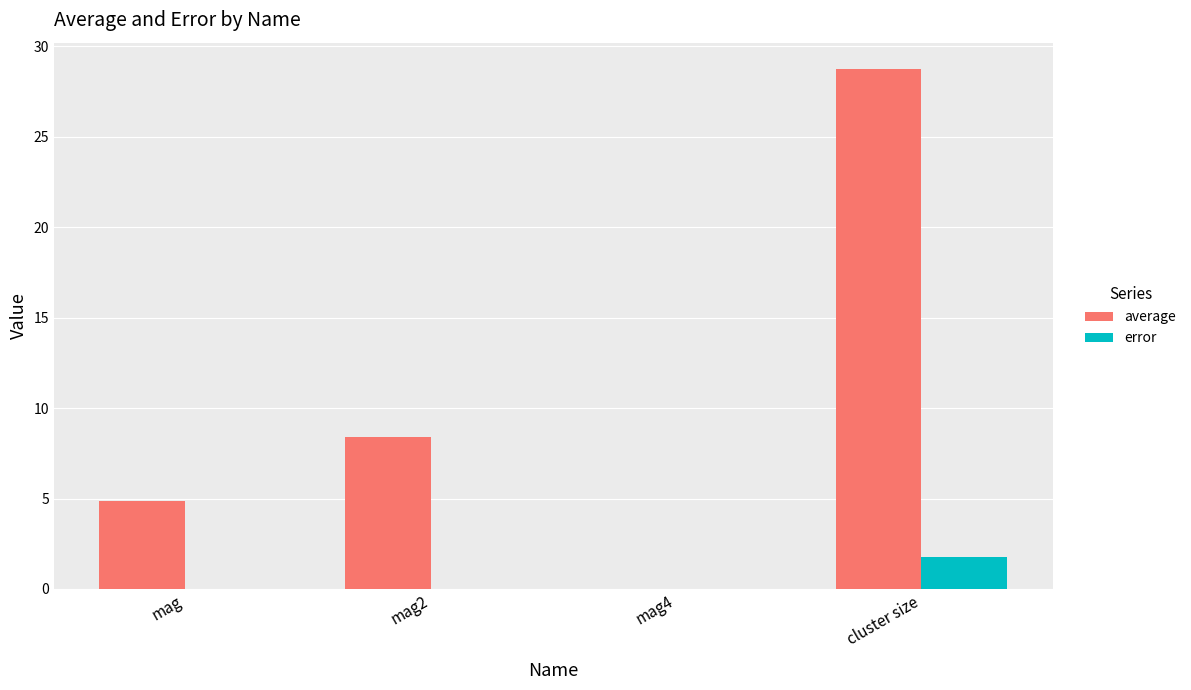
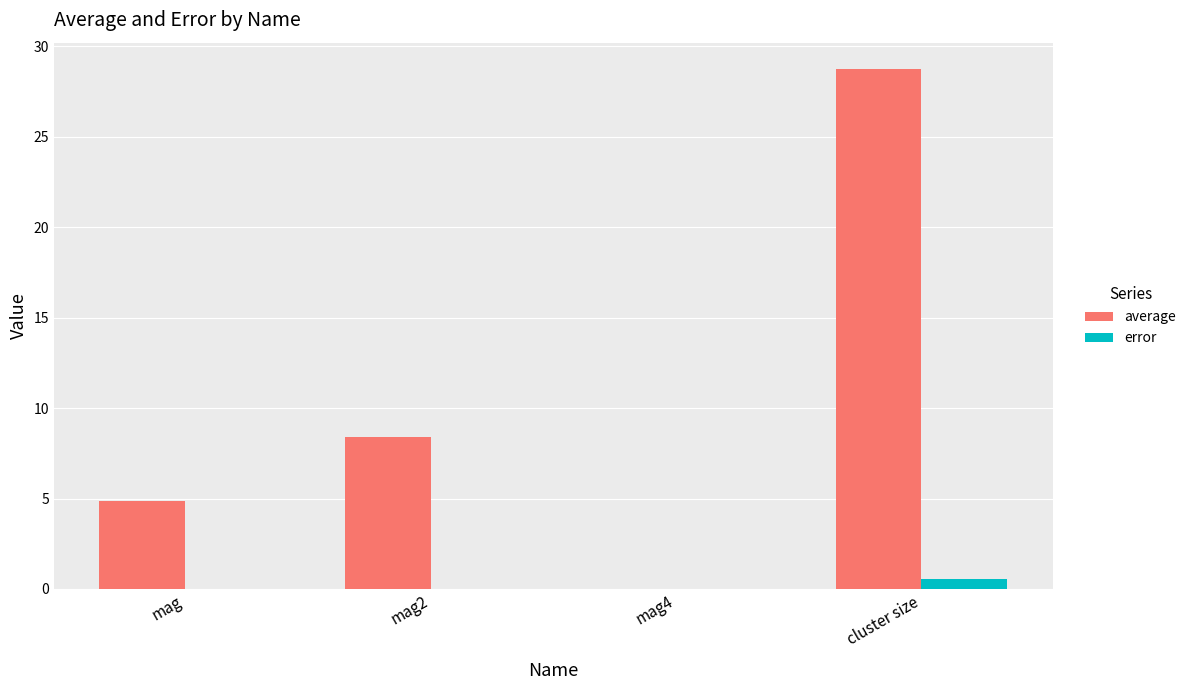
  {
    "average": {
      "mag": 4.8,
      "mag2": 8.4,
      "cluster size": 28.8
    },
    "error": {
-     "cluster size": 1.8
+     "cluster size": 0.6
    }
  }
